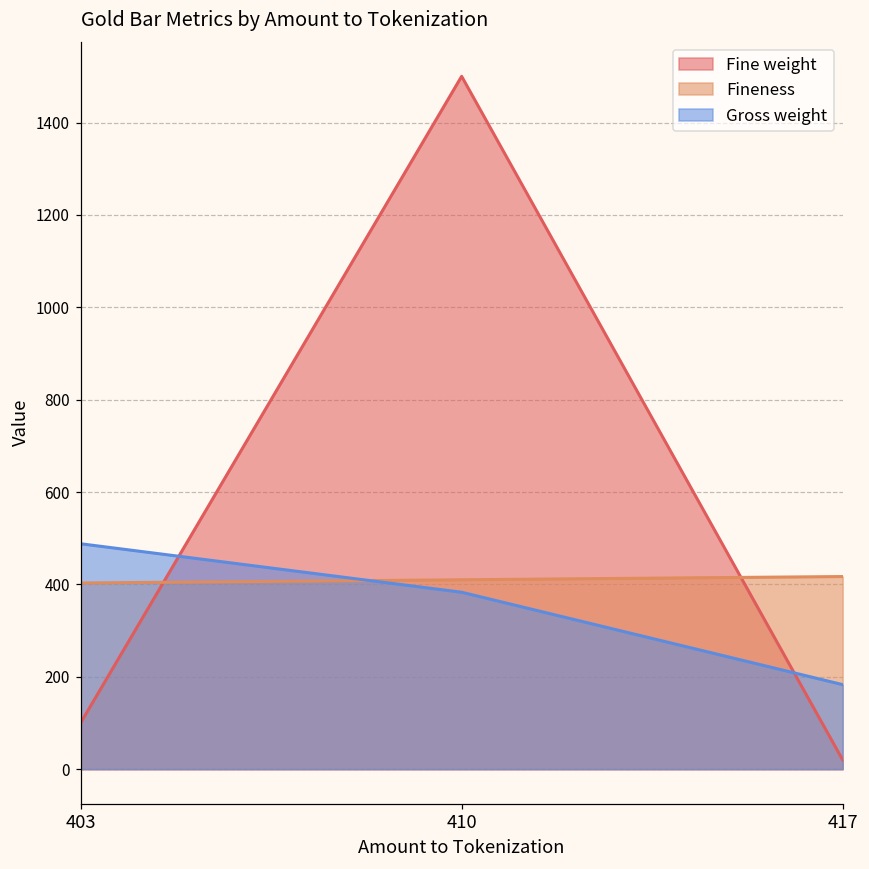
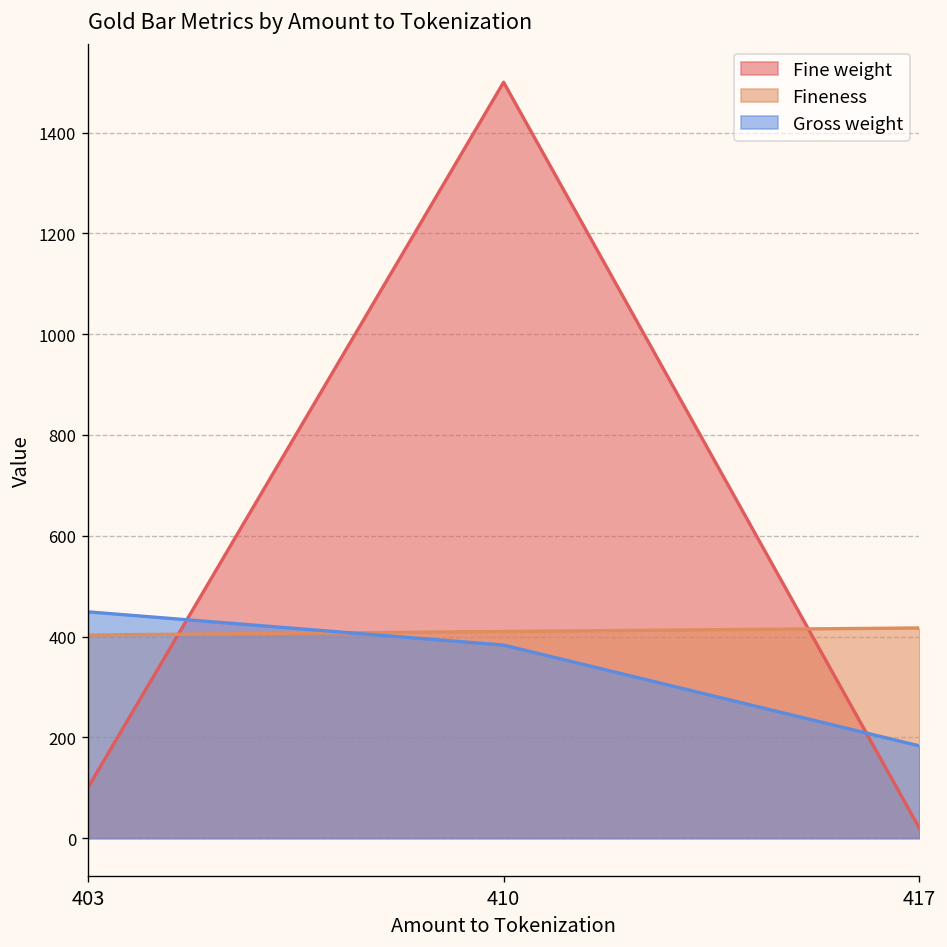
  {
    "Gross weight": {
-     "403": 490,
+     "403": 450,
      "410": 380,
      "417": 180
    }
  }
